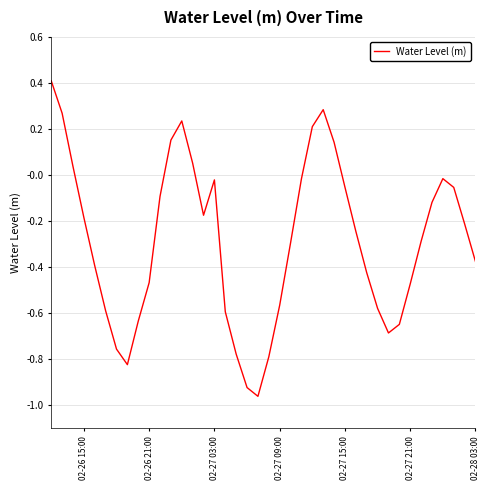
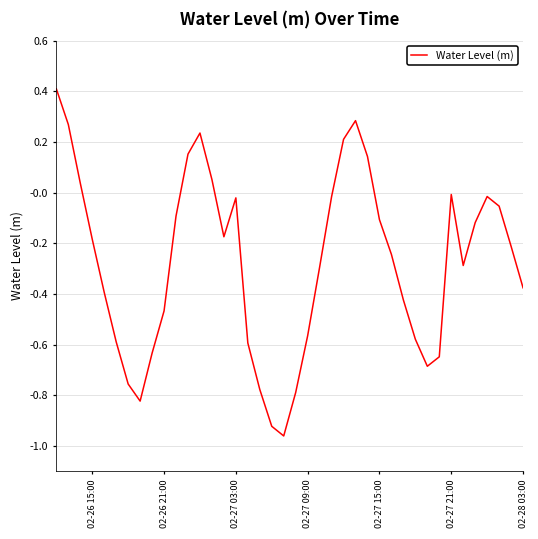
  {
    "02-26 15:00": -0.18,
    "02-26 21:00": -0.47,
    "02-27 03:00": -0.02,
    "02-27 09:00": -0.56,
-   "02-27 15:00": -0.05,
-   "02-27 21:00": -0.47,
+   "02-27 15:00": -0.11,
+   "02-27 21:00": -0.01,
    "02-28 03:00": -0.38
  }
